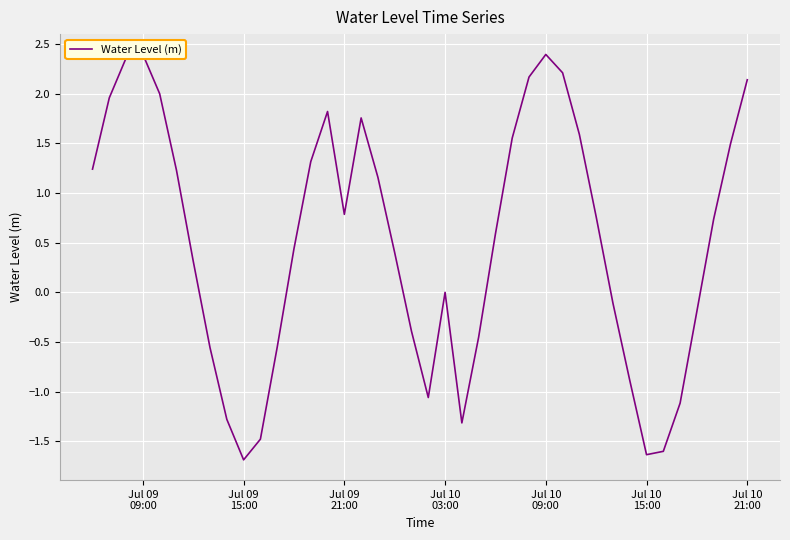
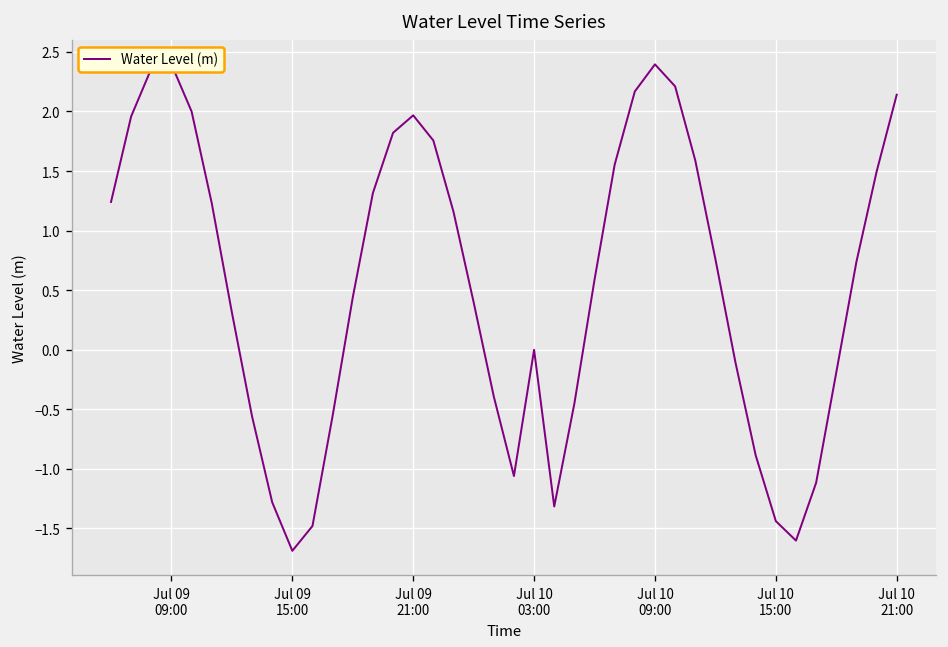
  {
    "Jul 09 15:00": -1.7,
-   "Jul 09 21:00": 0.8,
+   "Jul 09 21:00": 2.0,
    "Jul 10 03:00": 0.0,
    "Jul 10 09:00": 2.4,
-   "Jul 10 15:00": -1.6,
+   "Jul 10 15:00": -1.4,
    "Jul 10 21:00": 2.1
  }
